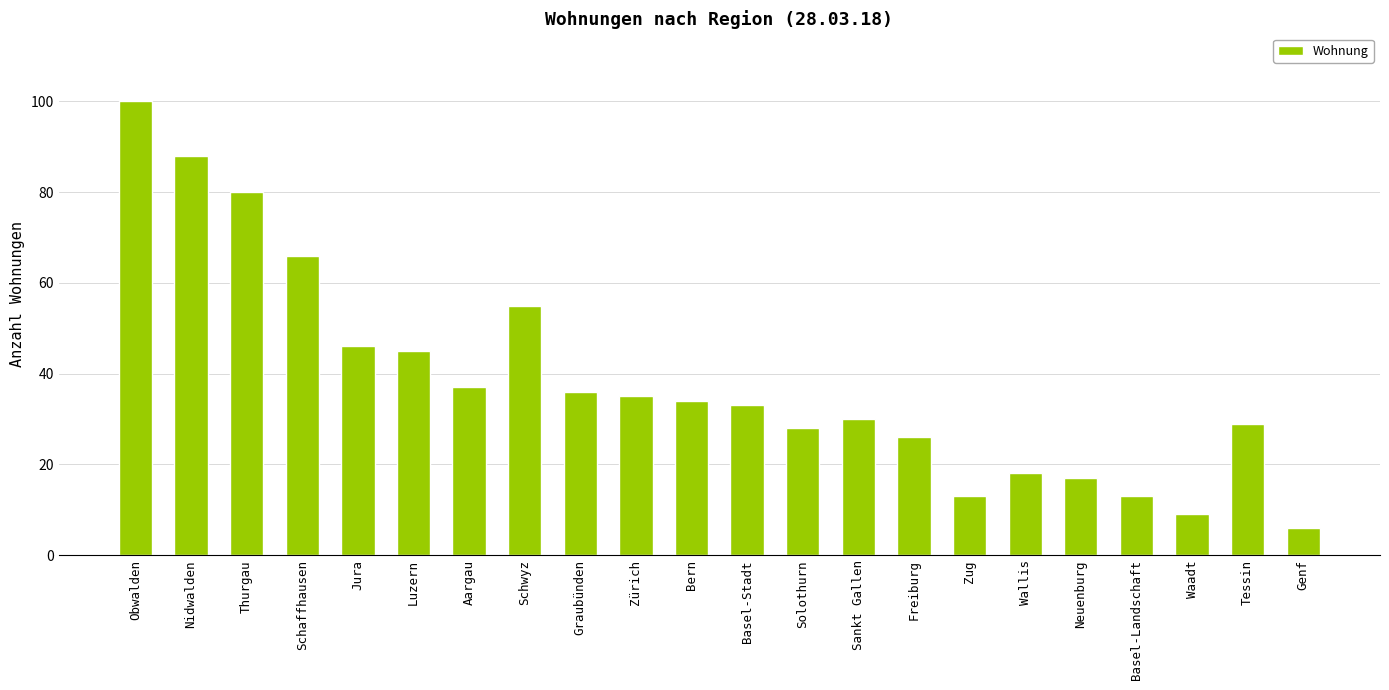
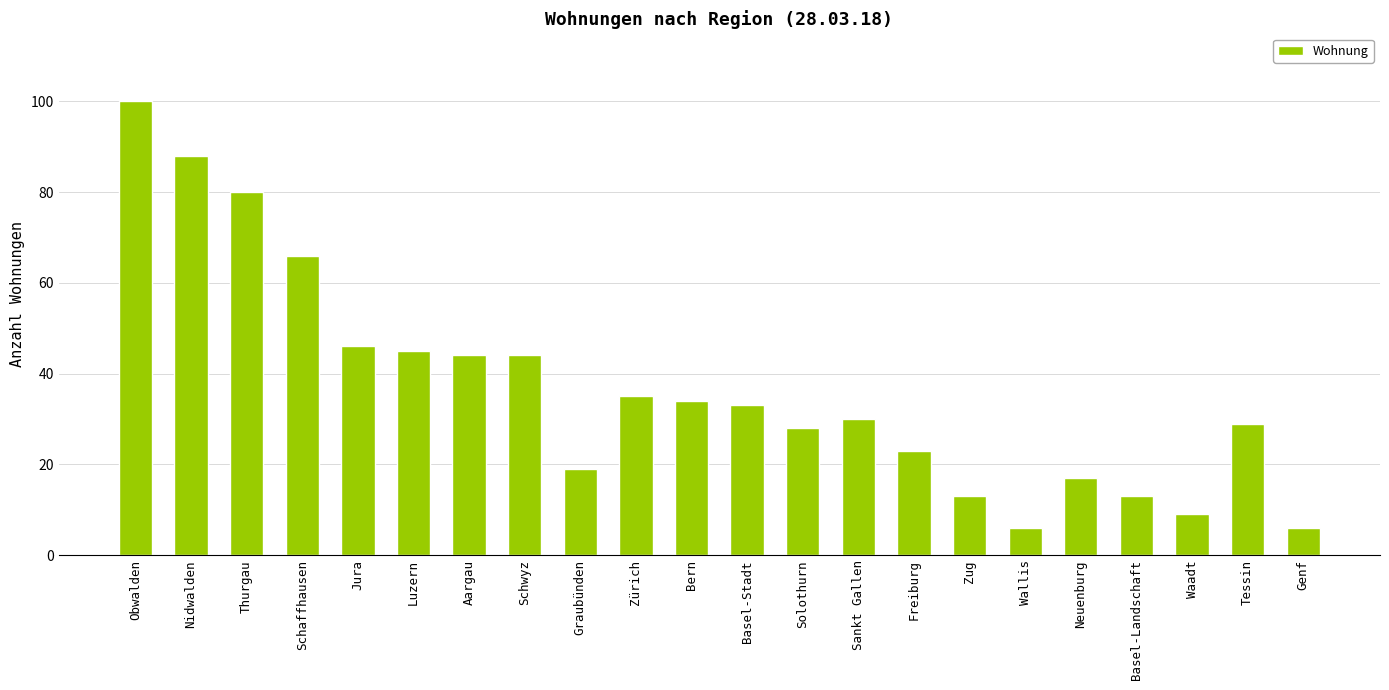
  {
    "Obwalden": 100,
    "Nidwalden": 88,
    "Thurgau": 80,
    "Schaffhausen": 66,
    "Jura": 46,
    "Luzern": 45,
-   "Aargau": 37,
-   "Schwyz": 55,
-   "Graubünden": 36,
+   "Aargau": 44,
+   "Schwyz": 44,
+   "Graubünden": 19,
    "Zürich": 35,
    "Bern": 34,
    "Basel-Stadt": 33,
    "Solothurn": 28,
    "Sankt Gallen": 30,
-   "Freiburg": 26,
+   "Freiburg": 23,
    "Zug": 13,
-   "Wallis": 18,
+   "Wallis": 6,
    "Neuenburg": 17,
    "Basel-Landschaft": 13,
    "Waadt": 9,
    "Tessin": 29,
    "Genf": 6
  }
